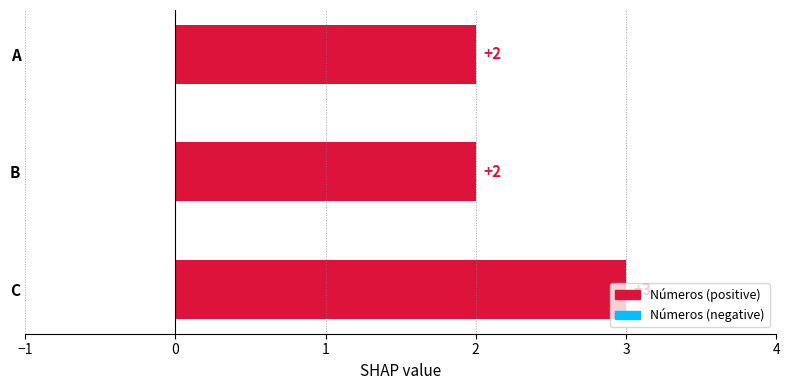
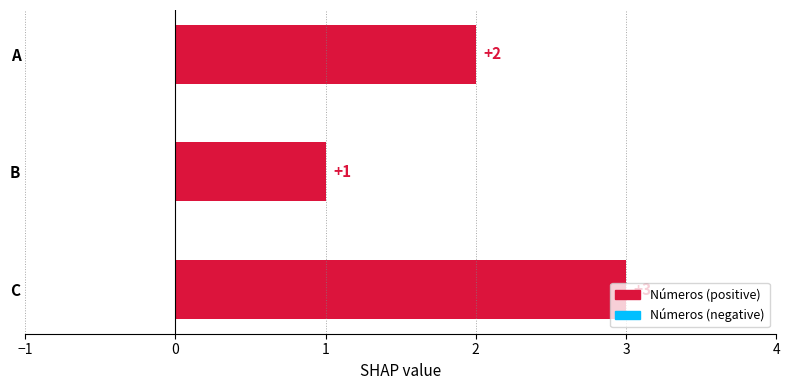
  {
    "A": "+2",
-   "B": "+2"
+   "B": "+1"
  }
